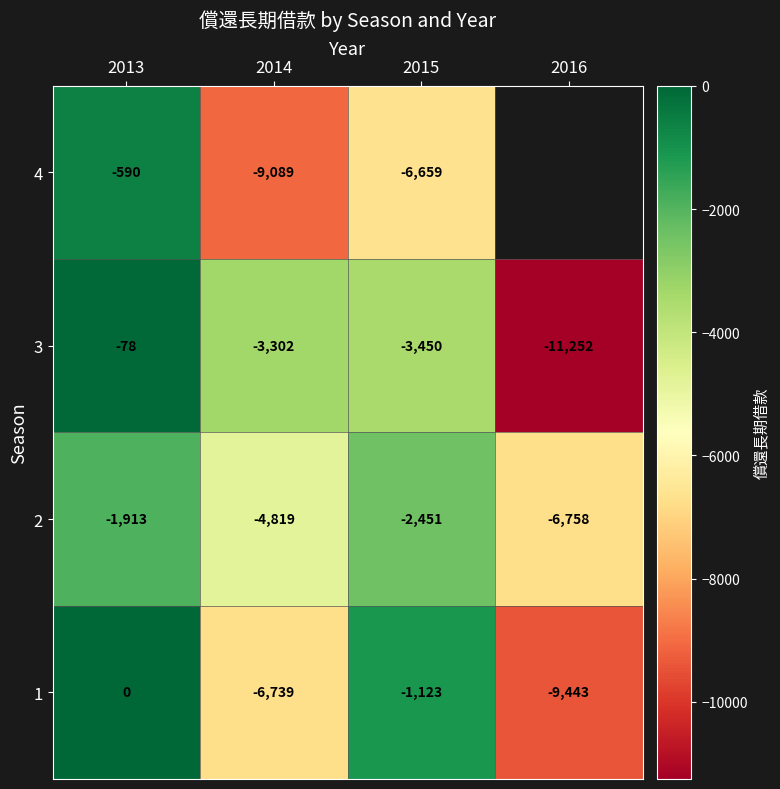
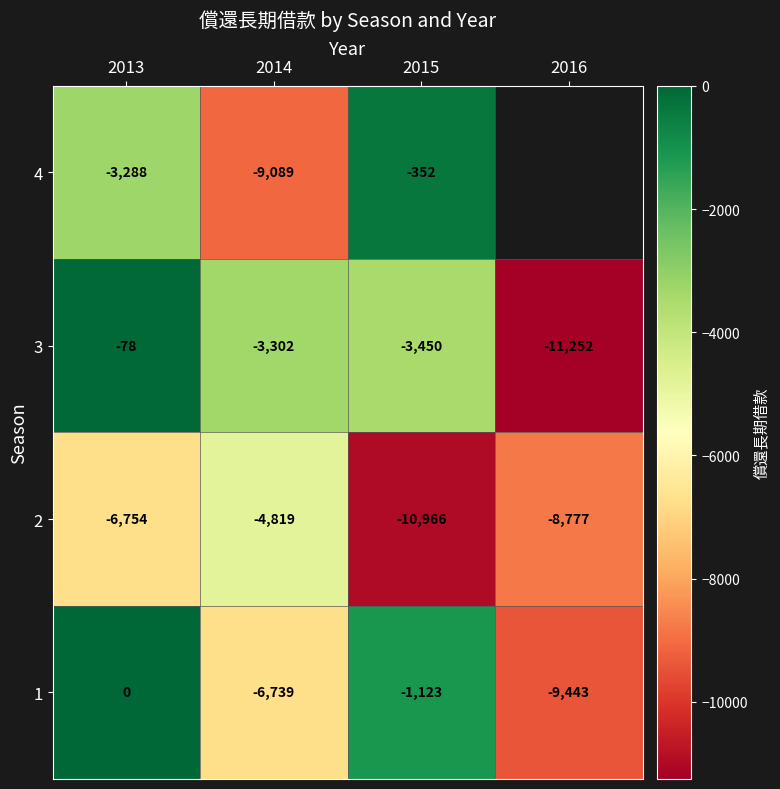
  {
    "4": {
-     "2013": "-590",
+     "2013": "-3,288",
      "2014": "-9,089",
-     "2015": "-6,659"
+     "2015": "-352"
    },
    "3": {
      "2013": "-78",
      "2014": "-3,302",
      "2015": "-3,450",
      "2016": "-11,252"
    },
    "2": {
-     "2013": "-1,913",
+     "2013": "-6,754",
      "2014": "-4,819",
-     "2015": "-2,451",
-     "2016": "-6,758"
+     "2015": "-10,966",
+     "2016": "-8,777"
    },
    "1": {
      "2013": "0",
      "2014": "-6,739",
      "2015": "-1,123",
      "2016": "-9,443"
    }
  }
